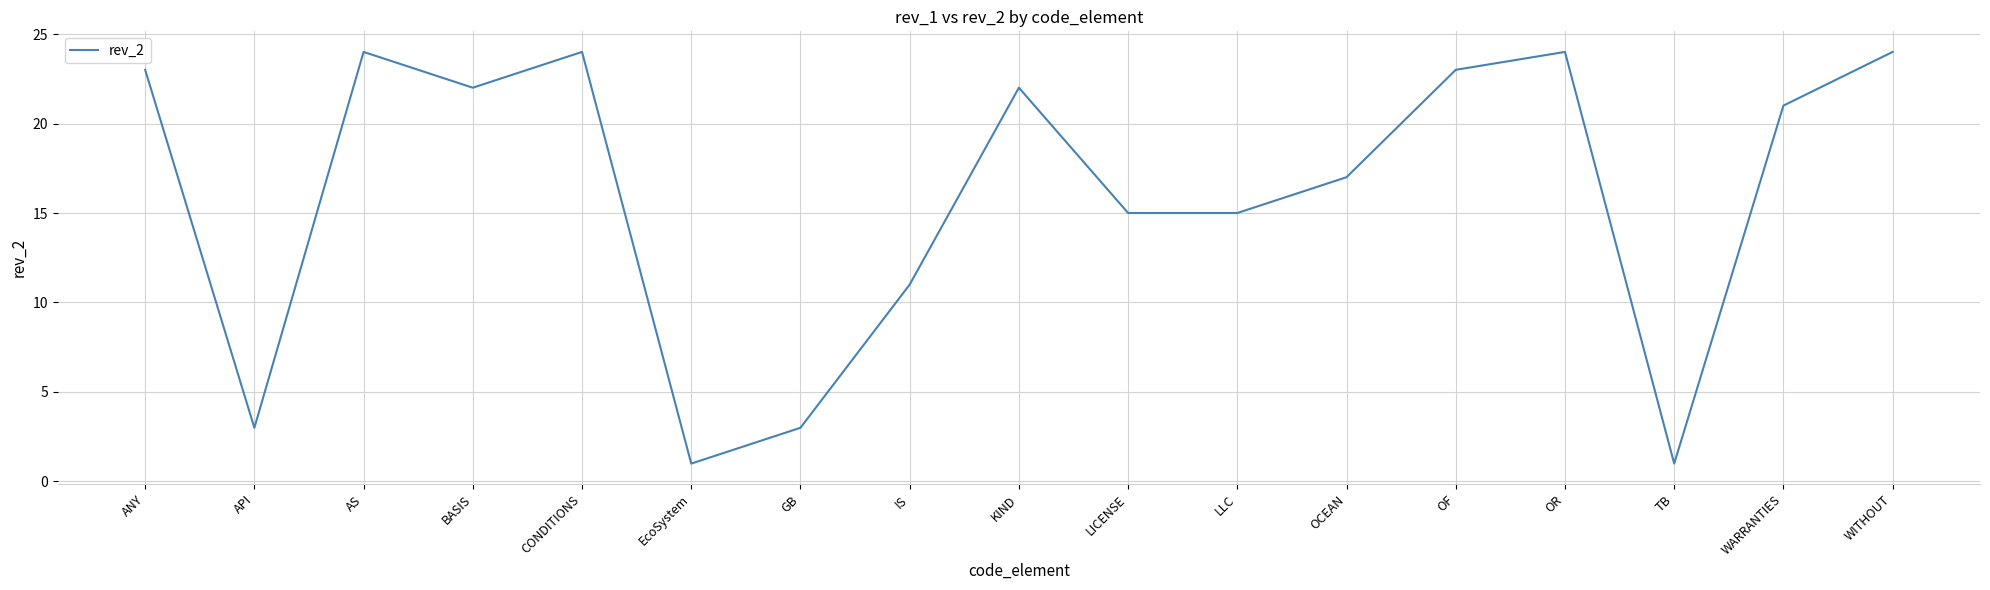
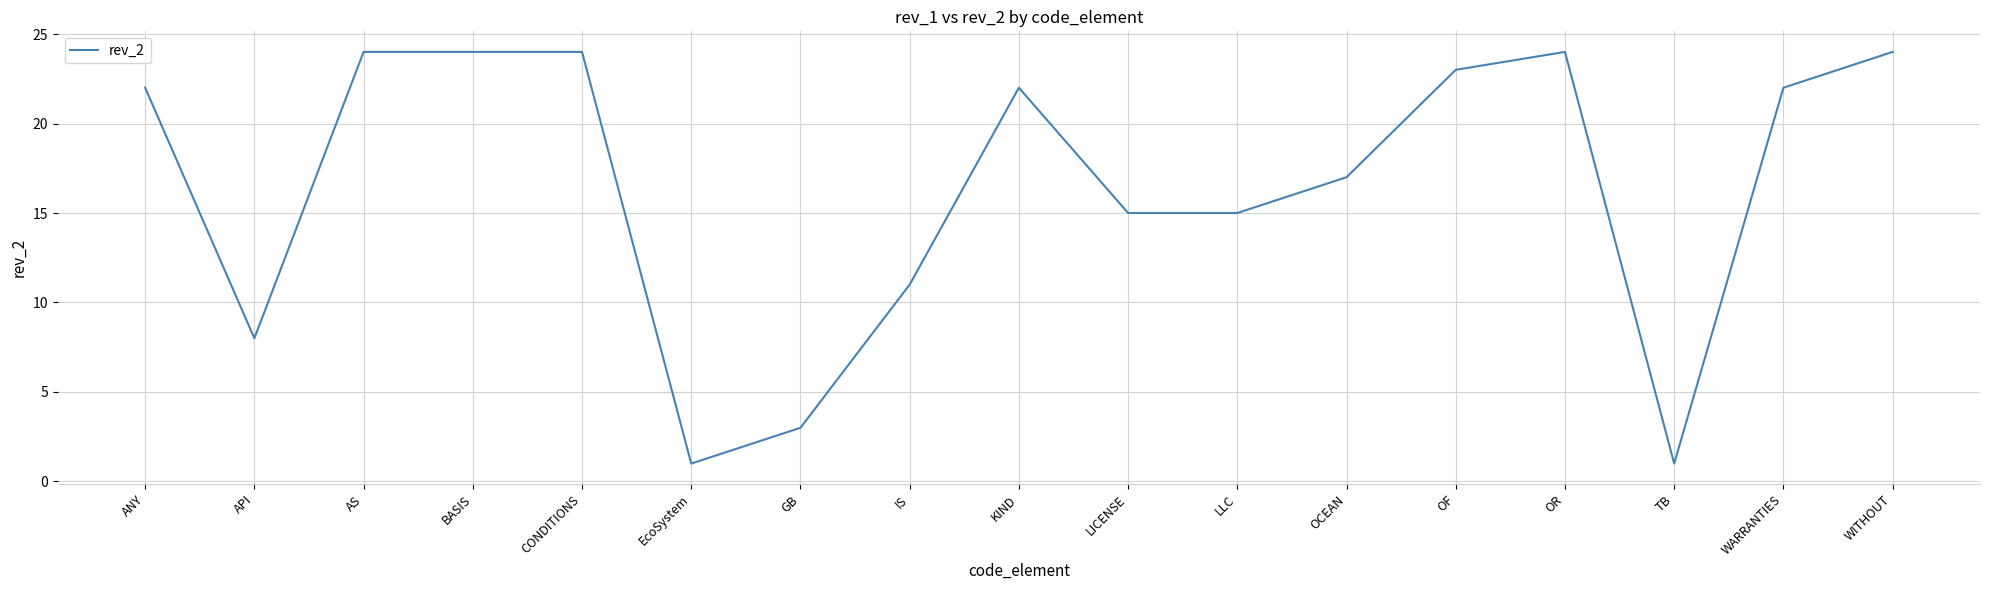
  {
-   "ANY": 23,
-   "API": 3,
+   "ANY": 22,
+   "API": 8,
    "AS": 24,
-   "BASIS": 22,
+   "BASIS": 24,
    "CONDITIONS": 24,
    "EcoSystem": 1,
    "GB": 3,
    "IS": 11,
    "KIND": 22,
    "LICENSE": 15,
    "LLC": 15,
    "OCEAN": 17,
    "OF": 23,
    "OR": 24,
    "TB": 1,
-   "WARRANTIES": 21,
+   "WARRANTIES": 22,
    "WITHOUT": 24
  }
